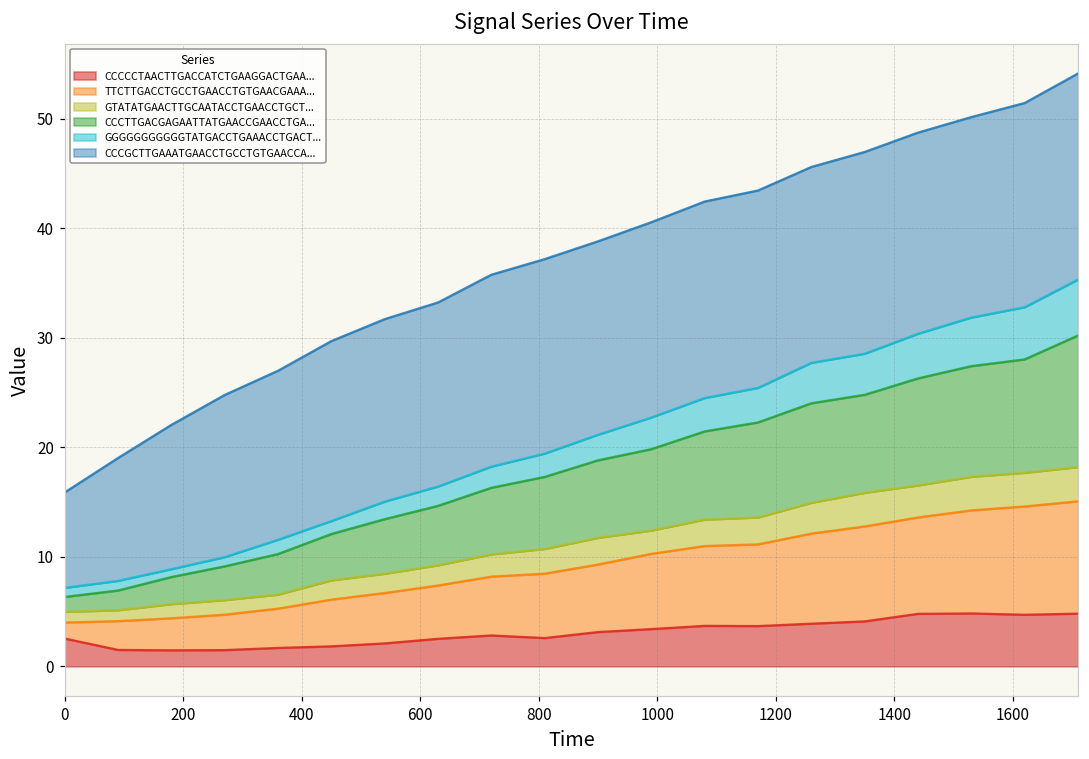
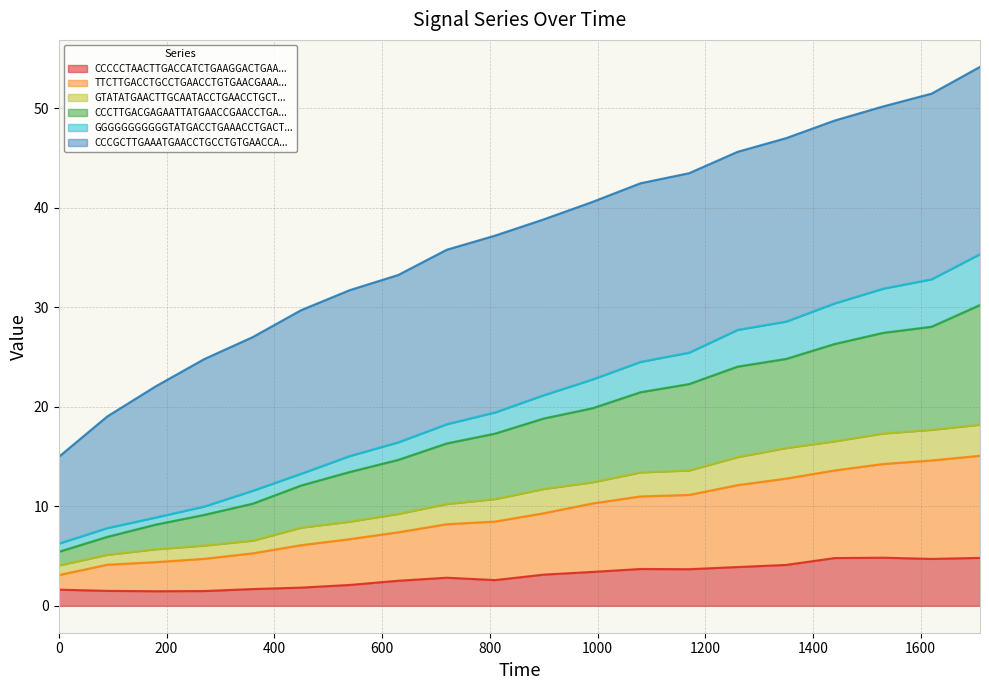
  {
    "CCCCCTAACTTGACCATCTGAAGGACTGAA...": {
-     "0": 3
+     "0": 2
    },
    "TTCTTGACCTGCCTGAACCTGTGAACGAAA...": {
      "0": 1
    },
    "GTATATGAACTTGCAATACCTGAACCTGCT...": {
      "0": 1
    },
    "CCCTTGACGAGAATTATGAACCGAACCTGA...": {
      "0": 1
    }
  }
